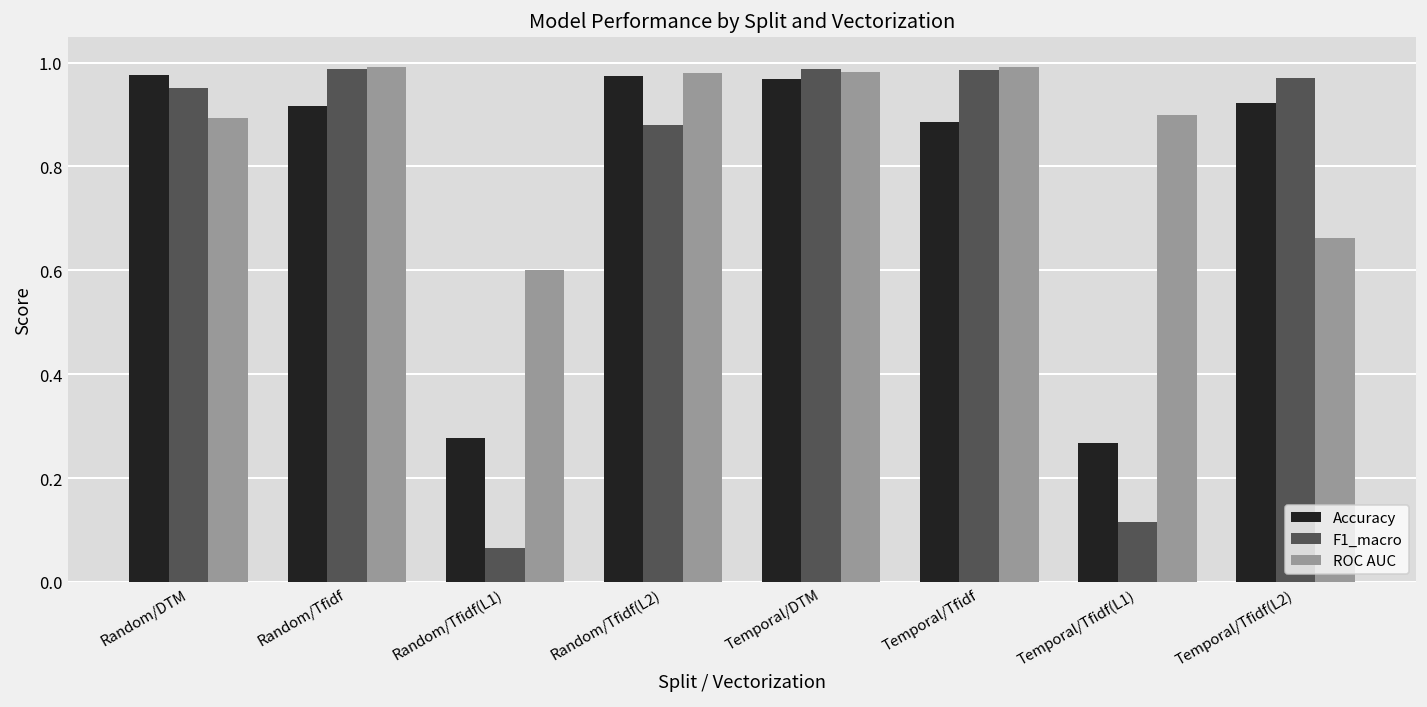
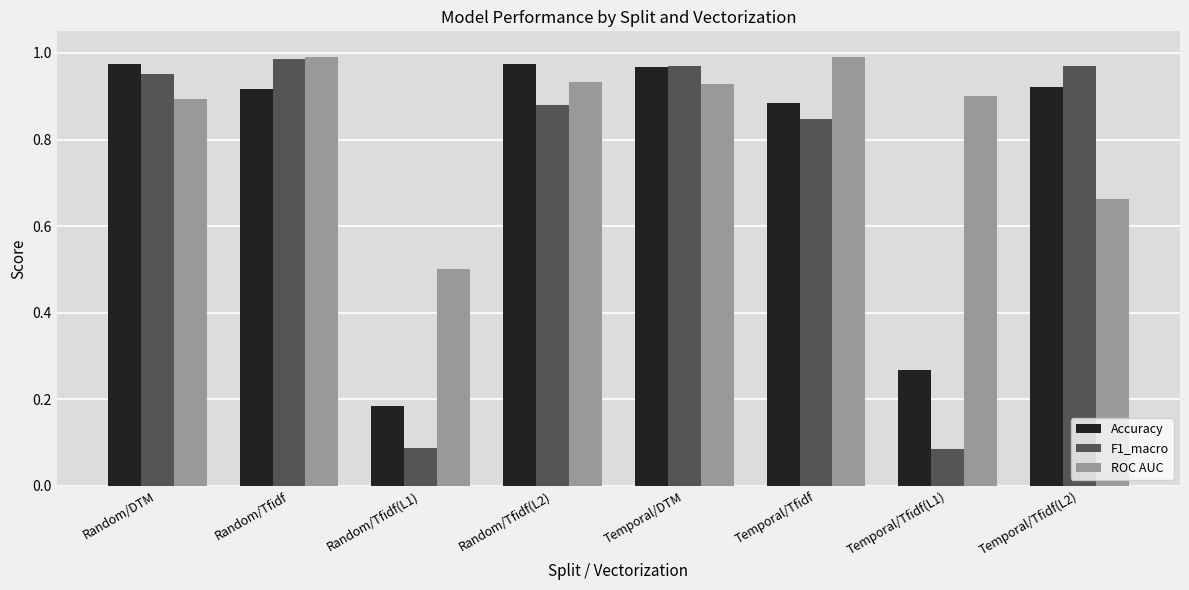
  {
    "Accuracy": {
      "Random/DTM": 0.98,
      "Random/Tfidf": 0.92,
-     "Random/Tfidf(L1)": 0.28,
+     "Random/Tfidf(L1)": 0.18,
      "Random/Tfidf(L2)": 0.97,
      "Temporal/DTM": 0.97,
      "Temporal/Tfidf": 0.88,
      "Temporal/Tfidf(L1)": 0.27,
      "Temporal/Tfidf(L2)": 0.92
    },
    "F1_macro": {
      "Random/DTM": 0.95,
      "Random/Tfidf": 0.99,
-     "Random/Tfidf(L1)": 0.07,
+     "Random/Tfidf(L1)": 0.09,
      "Random/Tfidf(L2)": 0.88,
-     "Temporal/DTM": 0.99,
-     "Temporal/Tfidf": 0.99,
-     "Temporal/Tfidf(L1)": 0.11,
+     "Temporal/DTM": 0.97,
+     "Temporal/Tfidf": 0.85,
+     "Temporal/Tfidf(L1)": 0.08,
      "Temporal/Tfidf(L2)": 0.97
    },
    "ROC AUC": {
      "Random/DTM": 0.89,
      "Random/Tfidf": 0.99,
-     "Random/Tfidf(L1)": 0.6,
-     "Random/Tfidf(L2)": 0.98,
-     "Temporal/DTM": 0.98,
+     "Random/Tfidf(L1)": 0.5,
+     "Random/Tfidf(L2)": 0.93,
+     "Temporal/DTM": 0.93,
      "Temporal/Tfidf": 0.99,
      "Temporal/Tfidf(L1)": 0.90,
      "Temporal/Tfidf(L2)": 0.66
    }
  }
